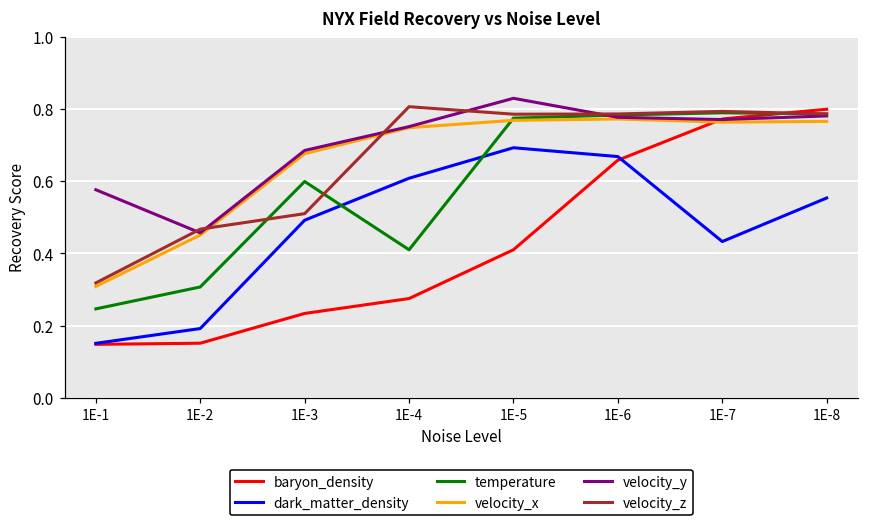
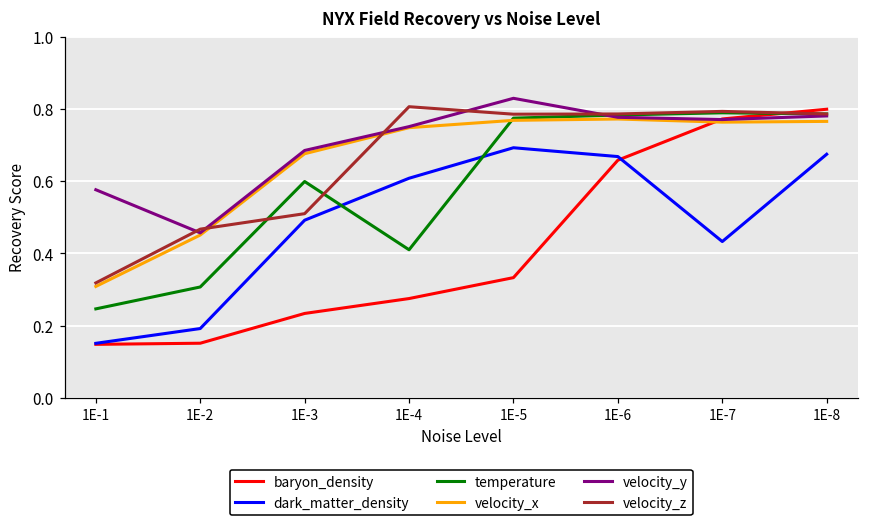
  {
    "baryon_density": {
      "1E-2": 0.15,
      "1E-3": 0.23,
      "1E-4": 0.27,
-     "1E-5": 0.41,
+     "1E-5": 0.33,
      "1E-6": 0.66,
      "1E-8": 0.80
    },
    "dark_matter_density": {
      "1E-2": 0.19,
      "1E-3": 0.49,
      "1E-4": 0.61,
      "1E-5": 0.69,
      "1E-6": 0.67,
      "1E-7": 0.43,
-     "1E-8": 0.55
+     "1E-8": 0.67
    },
    "temperature": {
      "1E-1": 0.25,
      "1E-2": 0.31,
      "1E-3": 0.60,
      "1E-4": 0.41
    },
    "velocity_x": {
      "1E-1": 0.31,
      "1E-3": 0.68,
      "1E-8": 0.77
    },
    "velocity_y": {
      "1E-1": 0.58,
      "1E-3": 0.69,
      "1E-5": 0.83
    },
    "velocity_z": {
      "1E-1": 0.32,
      "1E-2": 0.47,
      "1E-3": 0.51,
      "1E-4": 0.81,
      "1E-5": 0.79
    }
  }
